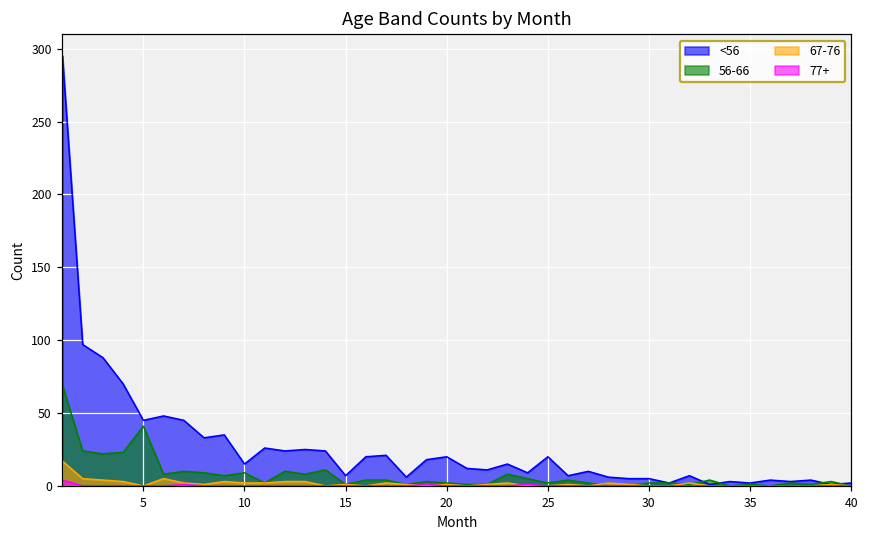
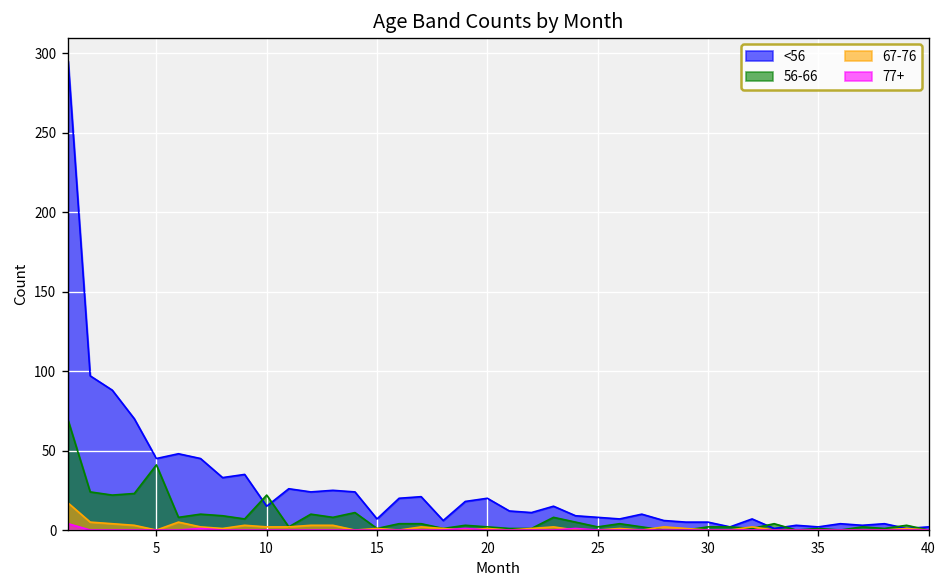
  {
    "<56": {
      "5": 45,
      "10": 15,
      "15": 7,
      "20": 20,
-     "25": 20,
+     "25": 8,
      "30": 5,
      "40": 2
    },
    "56-66": {
      "5": 41,
-     "10": 9,
+     "10": 22,
      "25": 2,
      "30": 2
    },
    "67-76": {
      "10": 2
    },
    "77+": {
      "10": 0
    }
  }
